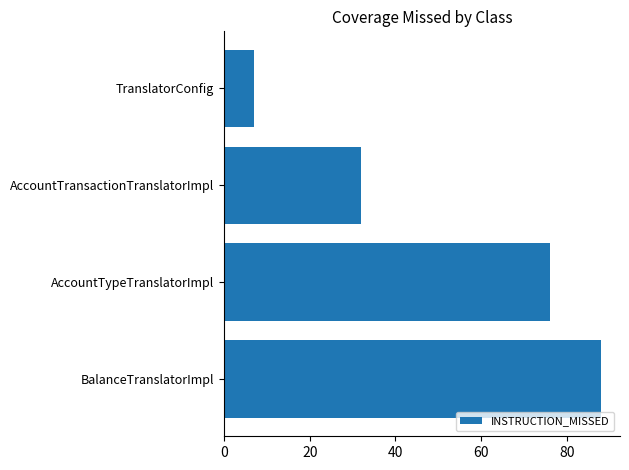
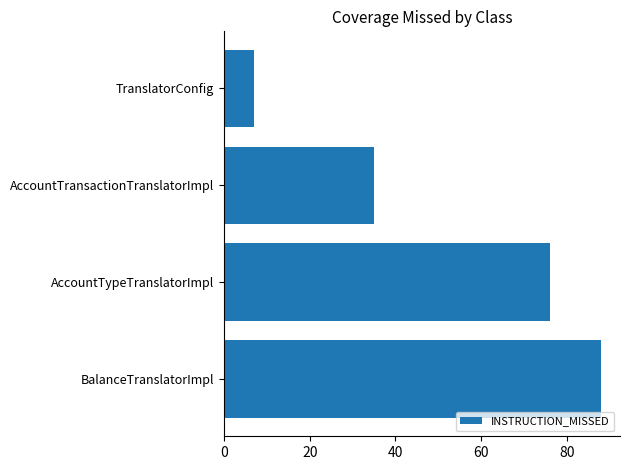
  {
    "TranslatorConfig": 7,
-   "AccountTransactionTranslatorImpl": 32,
+   "AccountTransactionTranslatorImpl": 35,
    "AccountTypeTranslatorImpl": 76,
    "BalanceTranslatorImpl": 88
  }
